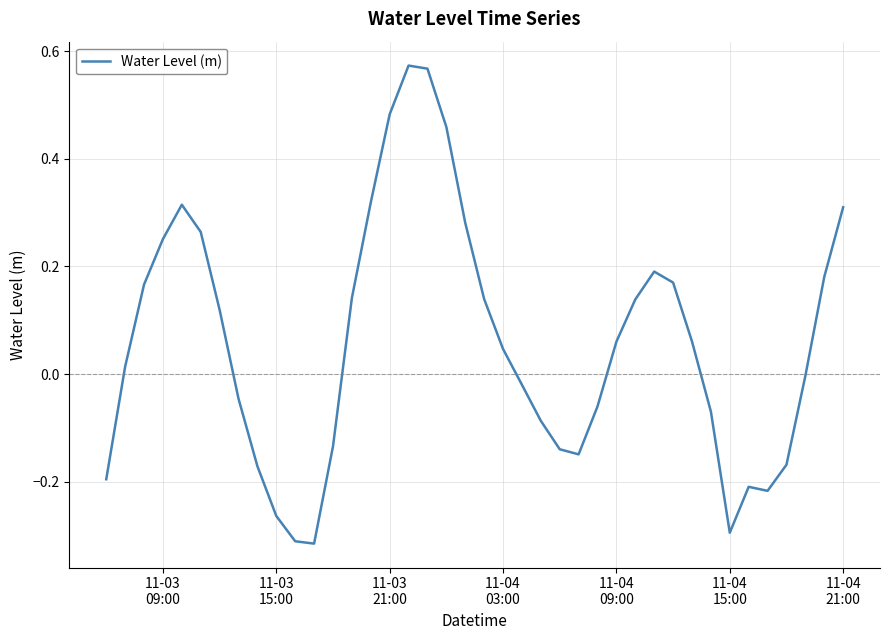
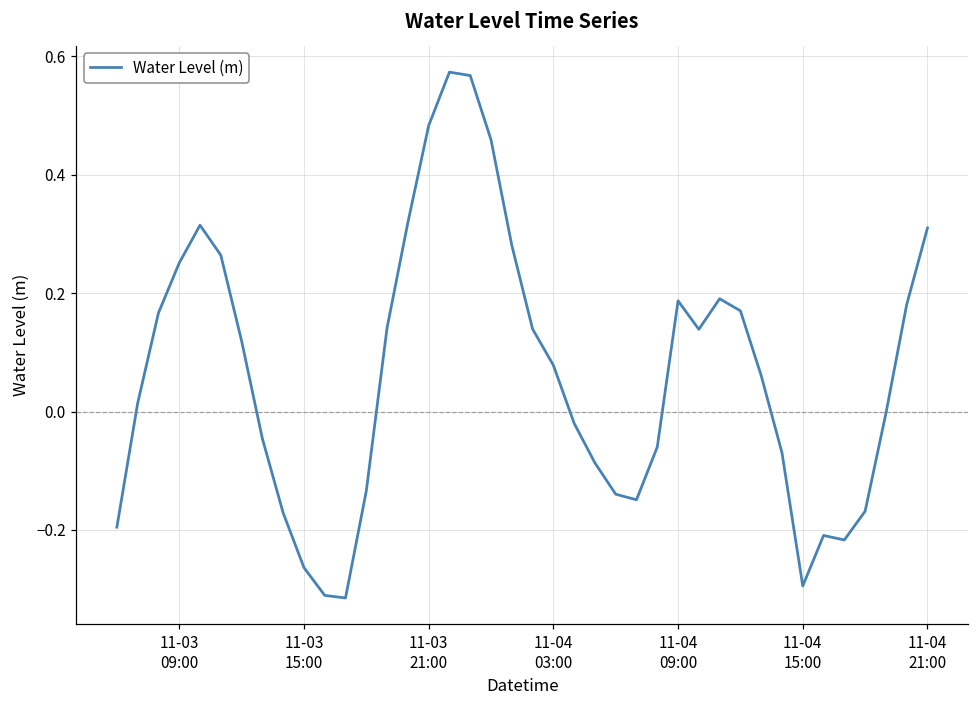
  {
    "11-03 09:00": 0.25,
    "11-03 15:00": -0.26,
    "11-03 21:00": 0.48,
-   "11-04 03:00": 0.05,
-   "11-04 09:00": 0.06,
+   "11-04 03:00": 0.08,
+   "11-04 09:00": 0.19,
    "11-04 15:00": -0.29,
    "11-04 21:00": 0.31
  }
